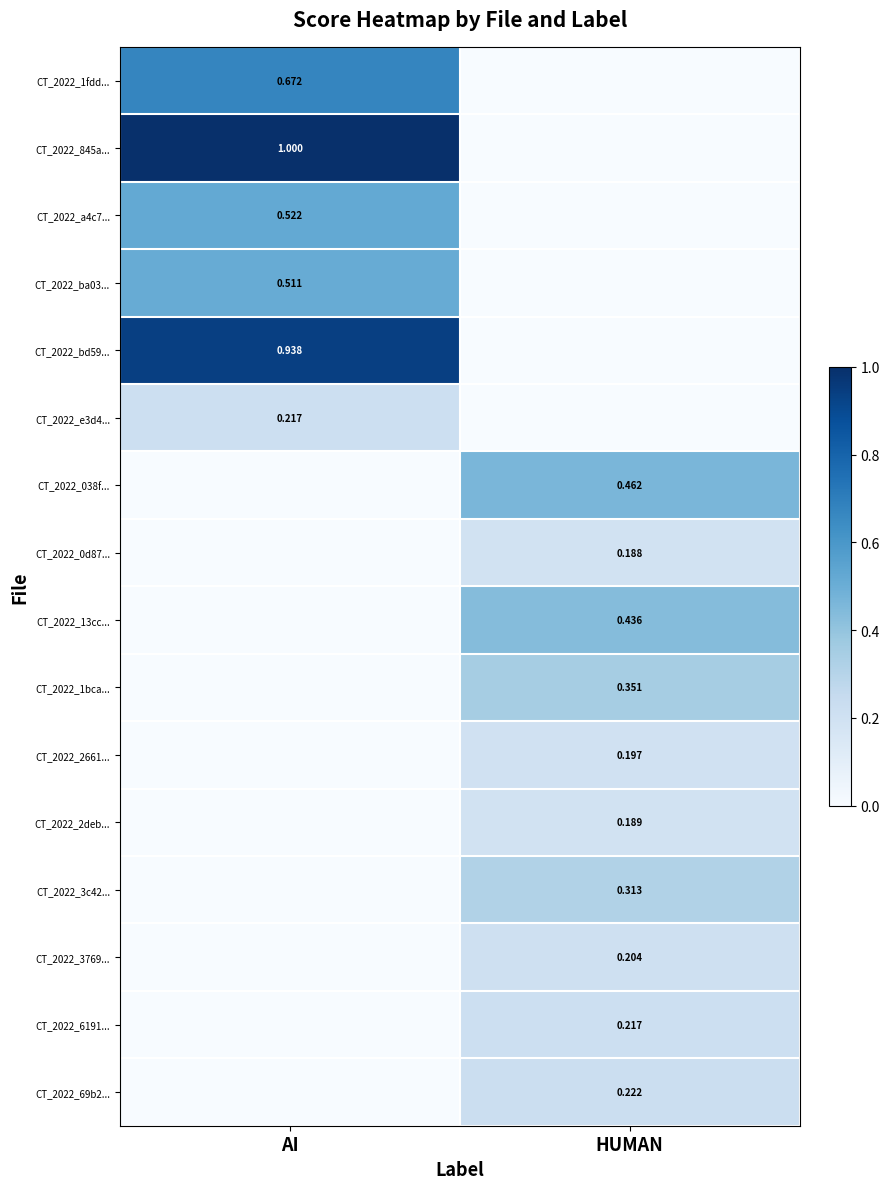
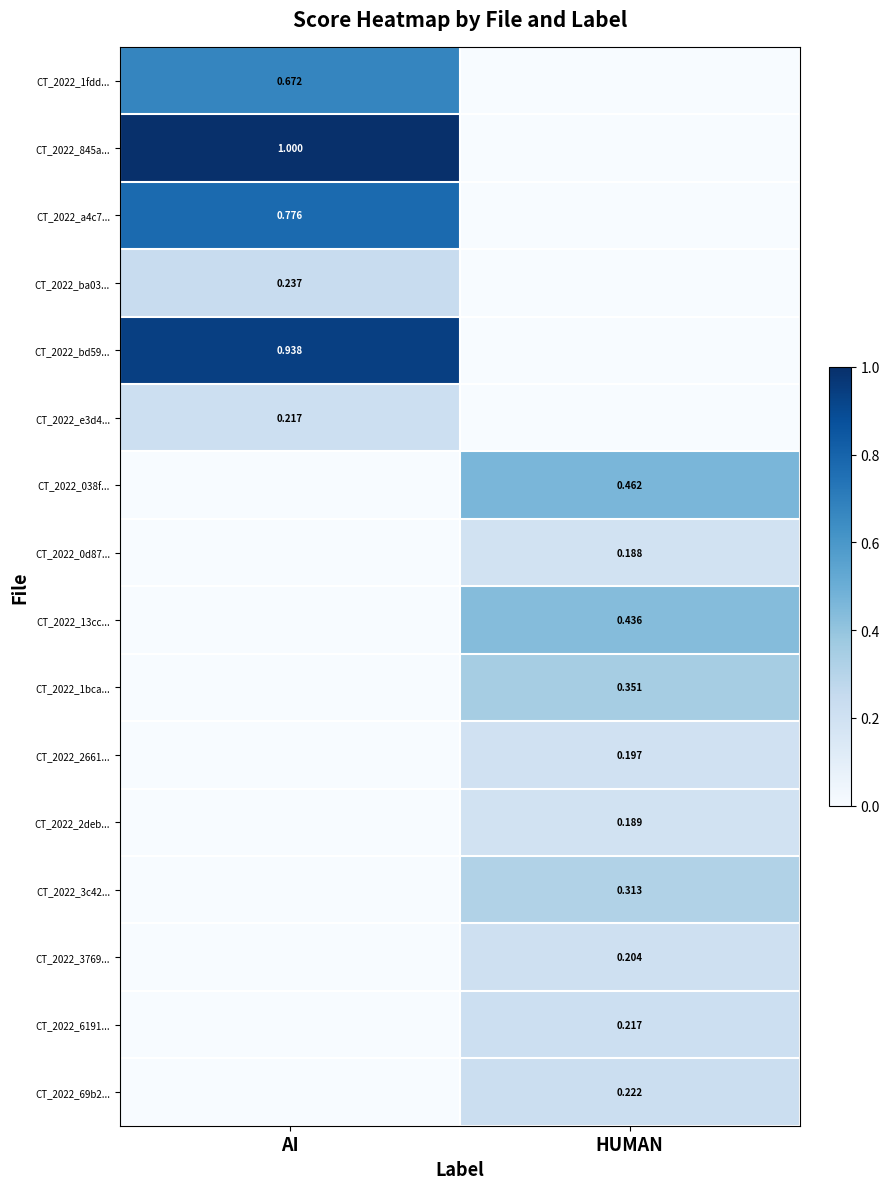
  {
    "CT_2022_1fdd...": {
      "AI": 0.672
    },
    "CT_2022_845a...": {
      "AI": 1.000
    },
    "CT_2022_a4c7...": {
-     "AI": 0.522
+     "AI": 0.776
    },
    "CT_2022_ba03...": {
-     "AI": 0.511
+     "AI": 0.237
    },
    "CT_2022_bd59...": {
      "AI": 0.938
    },
    "CT_2022_e3d4...": {
      "AI": 0.217
    },
    "CT_2022_038f...": {
      "HUMAN": 0.462
    },
    "CT_2022_0d87...": {
      "HUMAN": 0.188
    },
    "CT_2022_13cc...": {
      "HUMAN": 0.436
    },
    "CT_2022_1bca...": {
      "HUMAN": 0.351
    },
    "CT_2022_2661...": {
      "HUMAN": 0.197
    },
    "CT_2022_2deb...": {
      "HUMAN": 0.189
    },
    "CT_2022_3c42...": {
      "HUMAN": 0.313
    },
    "CT_2022_3769...": {
      "HUMAN": 0.204
    },
    "CT_2022_6191...": {
      "HUMAN": 0.217
    },
    "CT_2022_69b2...": {
      "HUMAN": 0.222
    }
  }
